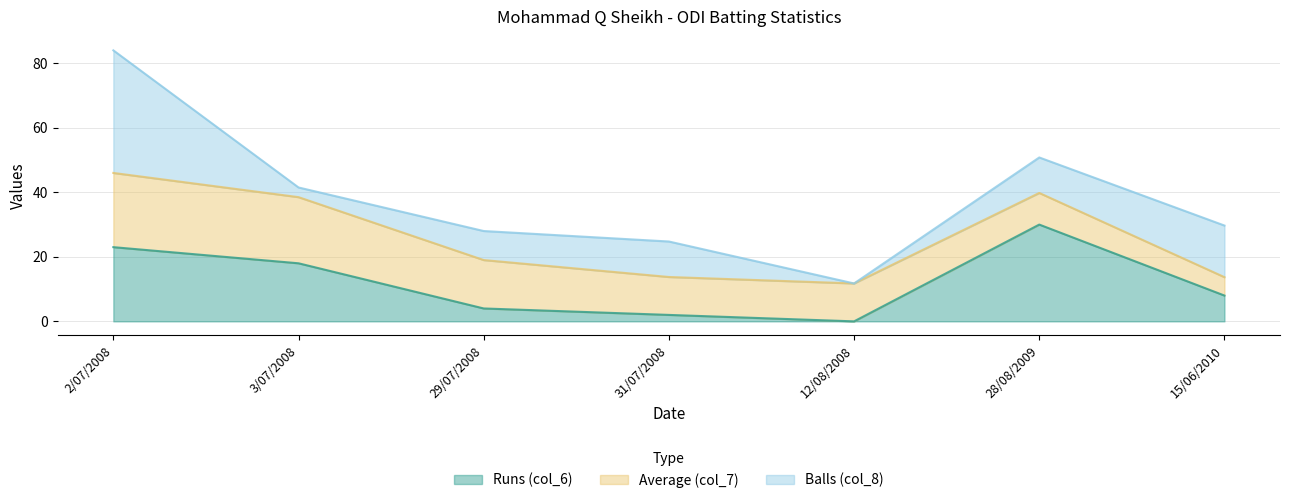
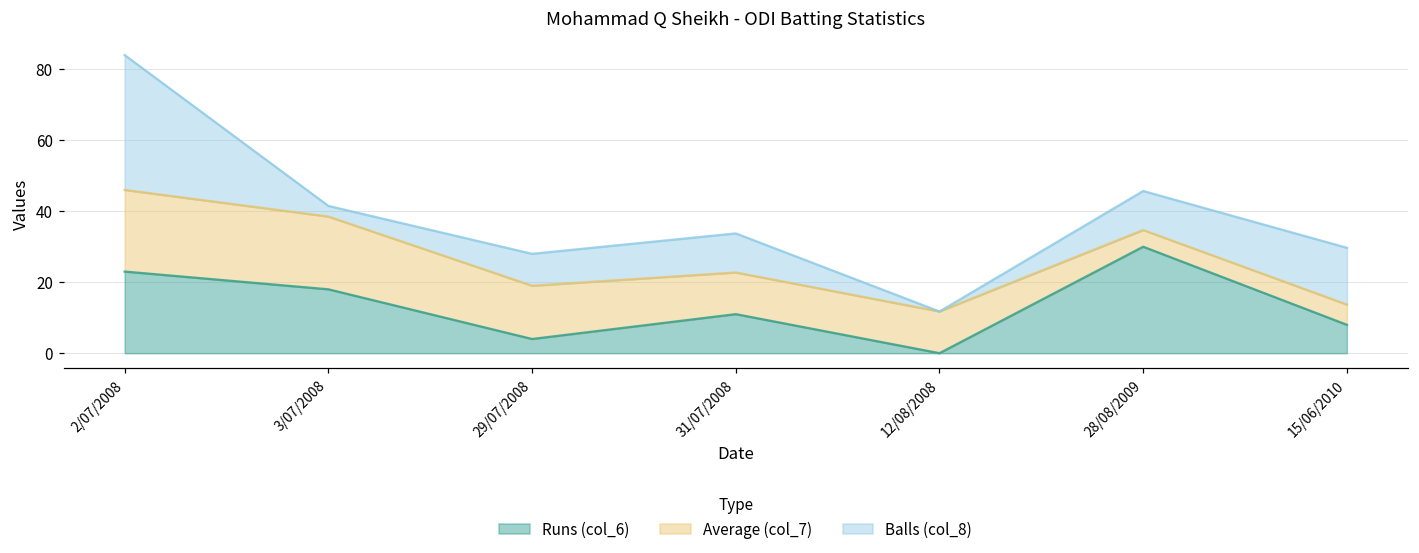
  {
    "Runs (col_6)": {
      "2/07/2008": 23,
      "3/07/2008": 18,
      "29/07/2008": 4,
-     "31/07/2008": 2,
+     "31/07/2008": 11,
      "12/08/2008": 0,
      "28/08/2009": 30,
      "15/06/2010": 8
    },
    "Average (col_7)": {
      "2/07/2008": 23,
      "3/07/2008": 21,
      "29/07/2008": 15,
      "31/07/2008": 12,
-     "28/08/2009": 10,
+     "28/08/2009": 5,
      "15/06/2010": 6
    },
    "Balls (col_8)": {
      "2/07/2008": 38,
      "3/07/2008": 3,
      "29/07/2008": 9,
      "31/07/2008": 11,
      "28/08/2009": 11,
      "15/06/2010": 16
    }
  }
